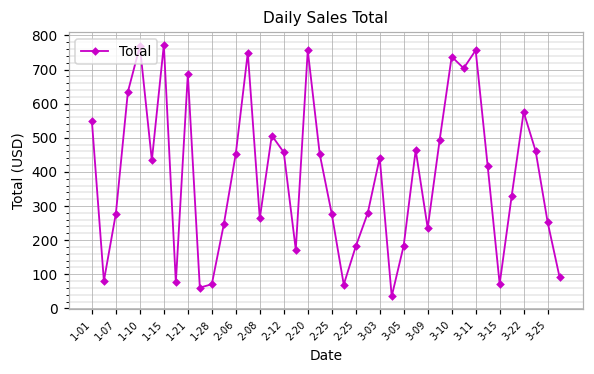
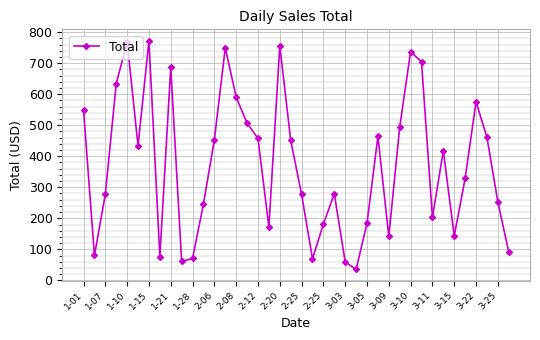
  {
    "1-01": 550,
    "1-07": 280,
    "1-15": 770,
    "1-21": 690,
    "1-28": 70,
    "2-06": 450,
-   "2-08": 260,
+   "2-08": 590,
    "2-12": 460,
    "2-20": 760,
-   "3-03": 440,
+   "3-03": 60,
    "3-05": 180,
-   "3-09": 240,
+   "3-09": 140,
    "3-10": 740,
-   "3-11": 760,
-   "3-15": 70,
+   "3-11": 200,
+   "3-15": 140,
    "3-22": 580,
    "3-25": 250
  }
